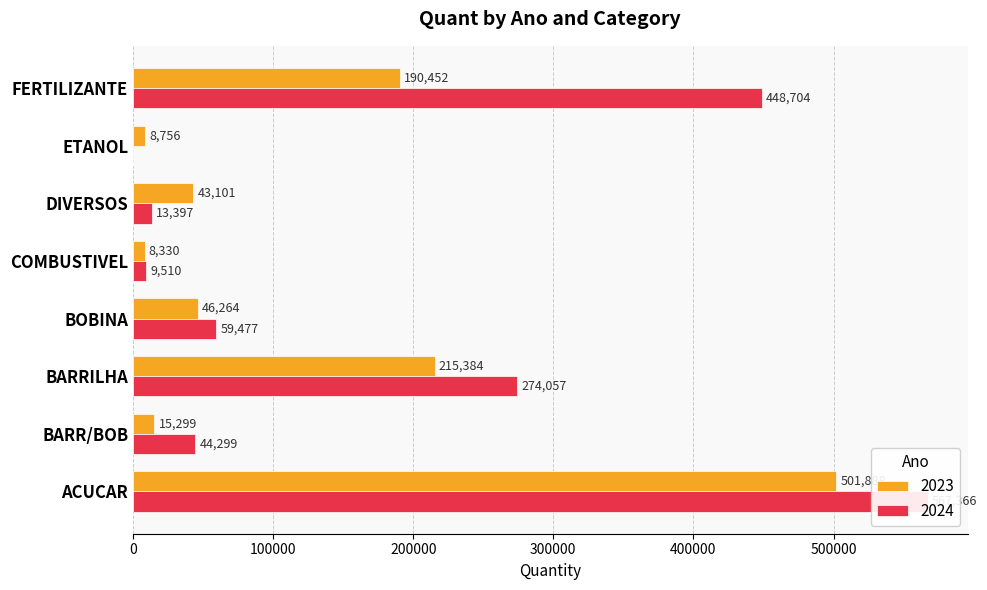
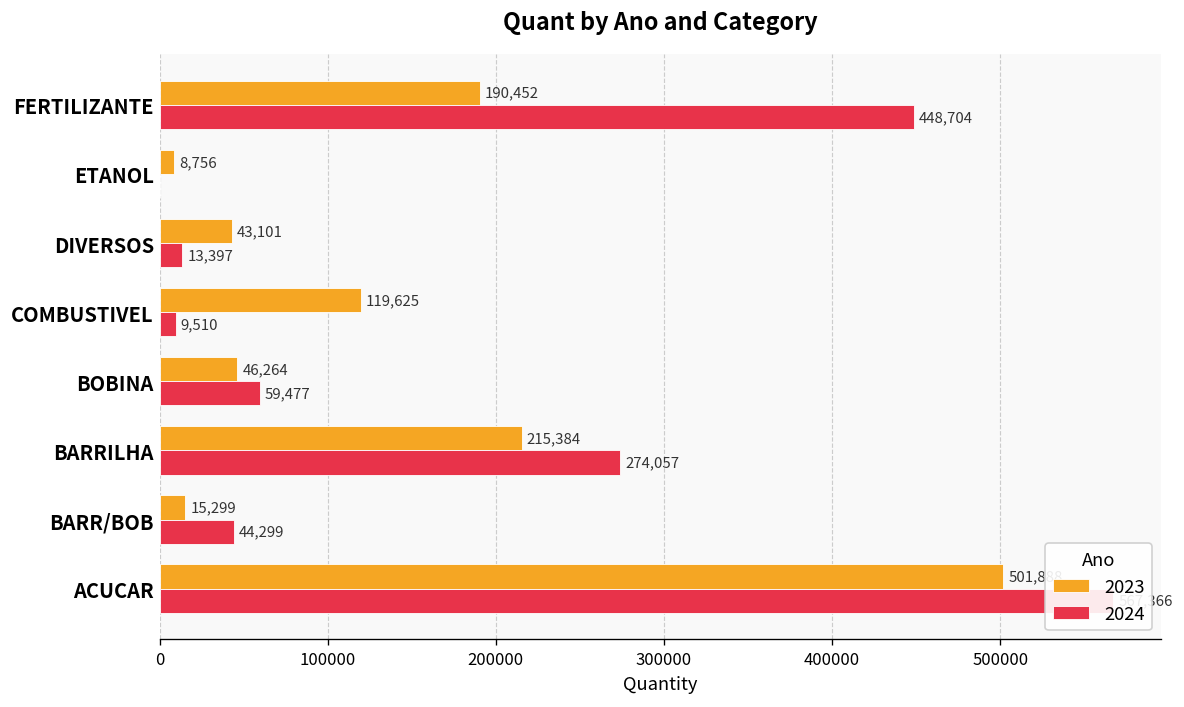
  {
    "2023": {
      "FERTILIZANTE": "190,452",
      "ETANOL": "8,756",
      "DIVERSOS": "43,101",
-     "COMBUSTIVEL": "8,330",
+     "COMBUSTIVEL": "119,625",
      "BOBINA": "46,264",
      "BARRILHA": "215,384",
      "BARR/BOB": "15,299"
    },
    "2024": {
      "FERTILIZANTE": "448,704",
      "DIVERSOS": "13,397",
      "COMBUSTIVEL": "9,510",
      "BOBINA": "59,477",
      "BARRILHA": "274,057",
      "BARR/BOB": "44,299"
    }
  }
